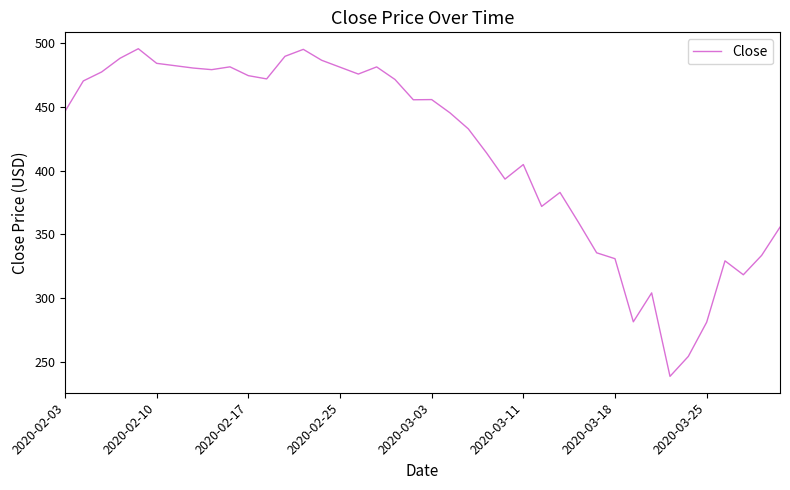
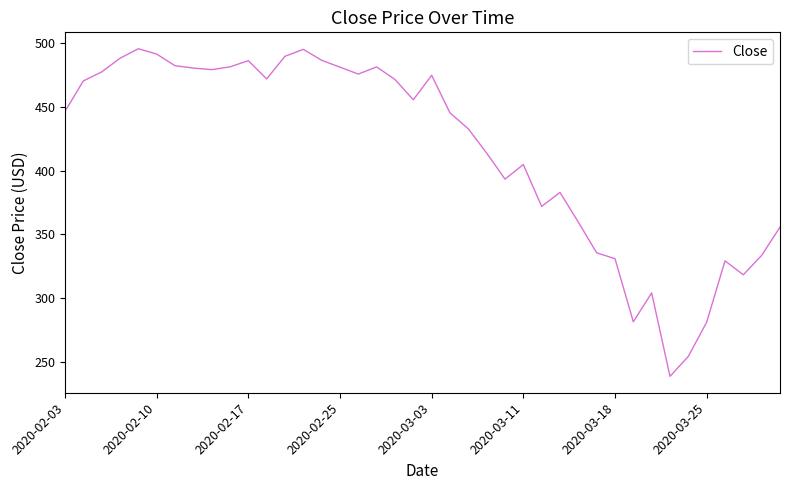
  {
    "2020-02-03": 446,
-   "2020-02-10": 484,
-   "2020-02-17": 474,
+   "2020-02-10": 491,
+   "2020-02-17": 486,
    "2020-02-25": 481,
-   "2020-03-03": 456,
+   "2020-03-03": 475,
    "2020-03-11": 405,
    "2020-03-18": 331,
    "2020-03-25": 281
  }
